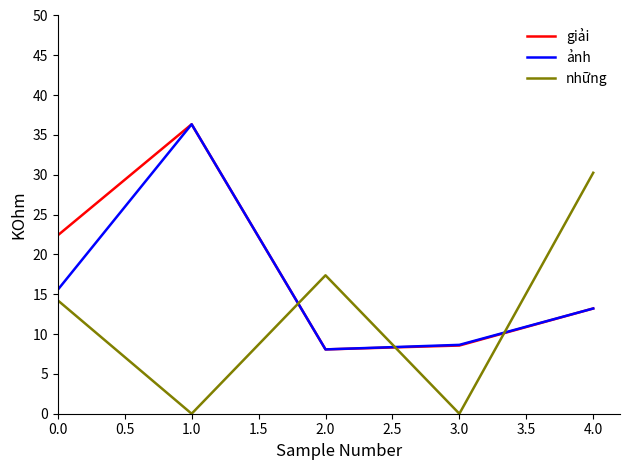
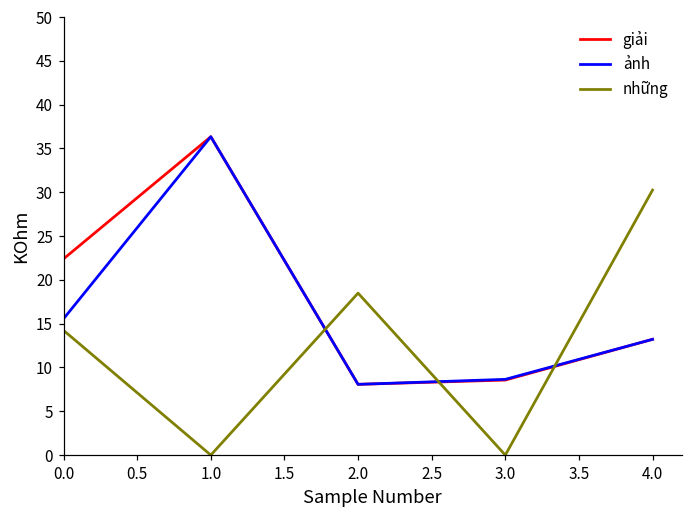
  {
    "giải": {
      "0.0": 22
    },
    "ảnh": {
      "0.0": 16
    },
    "những": {
      "0.0": 14,
      "1.0": 0,
-     "2.0": 17,
+     "2.0": 18,
      "3.0": 0,
      "4.0": 30
    }
  }
